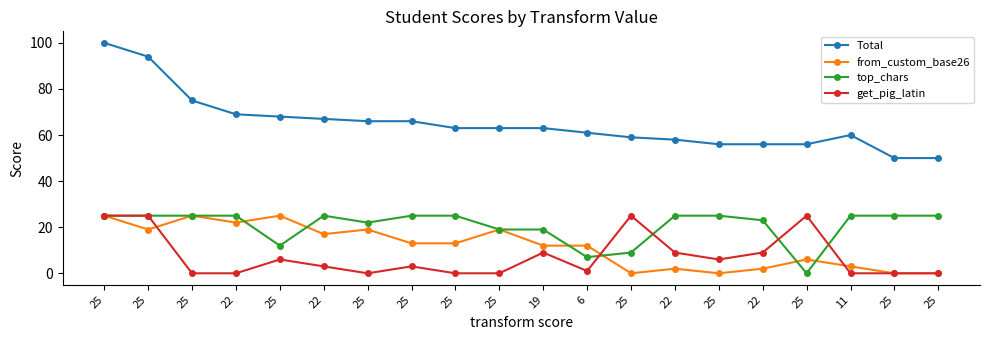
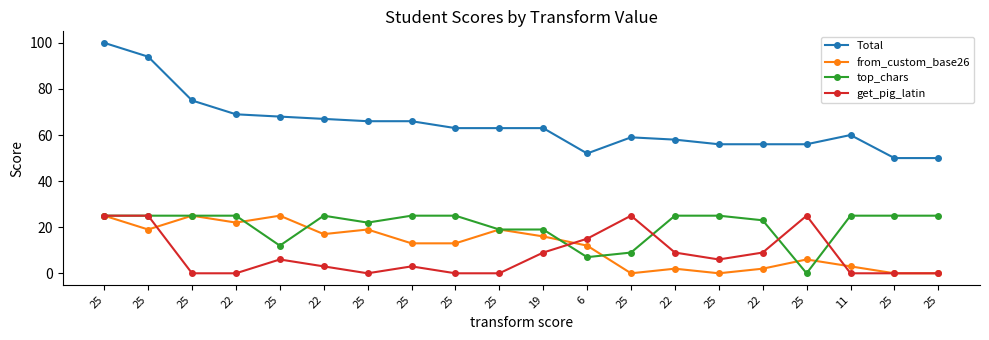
  {
    "Total": {
      "19": 63,
-     "6": 61,
+     "6": 52,
      "11": 60
    },
    "from_custom_base26": {
-     "19": 12,
+     "19": 16,
      "6": 12,
      "11": 3
    },
    "top_chars": {
      "19": 19,
      "6": 7,
      "11": 25
    },
    "get_pig_latin": {
      "19": 9,
-     "6": 1,
+     "6": 15,
      "11": 0
    }
  }
